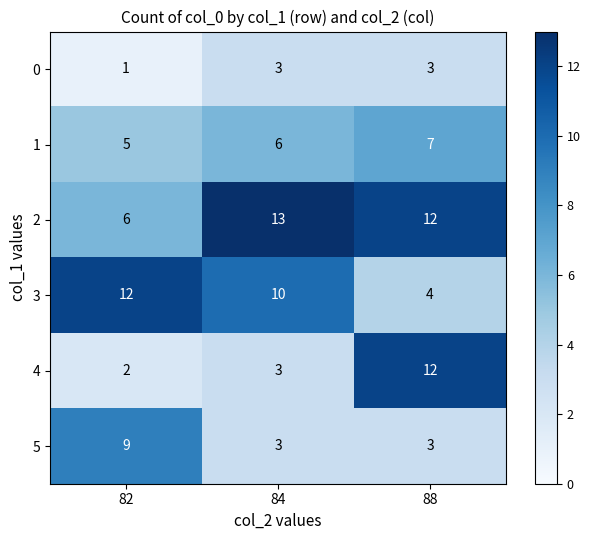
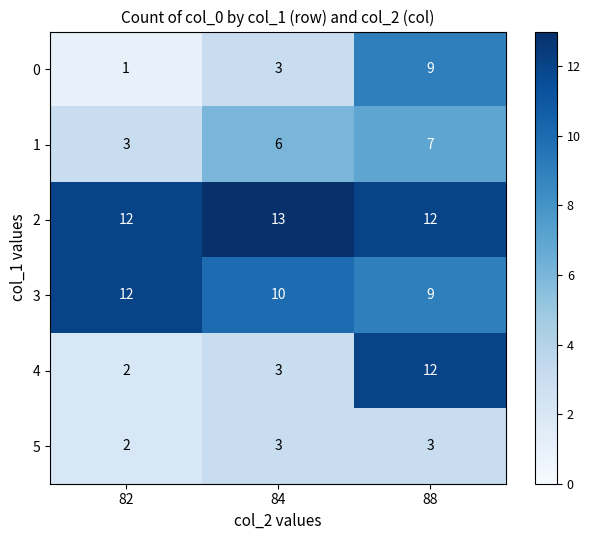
  {
    "0": {
      "82": 1,
      "84": 3,
-     "88": 3
+     "88": 9
    },
    "1": {
-     "82": 5,
+     "82": 3,
      "84": 6,
      "88": 7
    },
    "2": {
-     "82": 6,
+     "82": 12,
      "84": 13,
      "88": 12
    },
    "3": {
      "82": 12,
      "84": 10,
-     "88": 4
+     "88": 9
    },
    "4": {
      "82": 2,
      "84": 3,
      "88": 12
    },
    "5": {
-     "82": 9,
+     "82": 2,
      "84": 3,
      "88": 3
    }
  }
